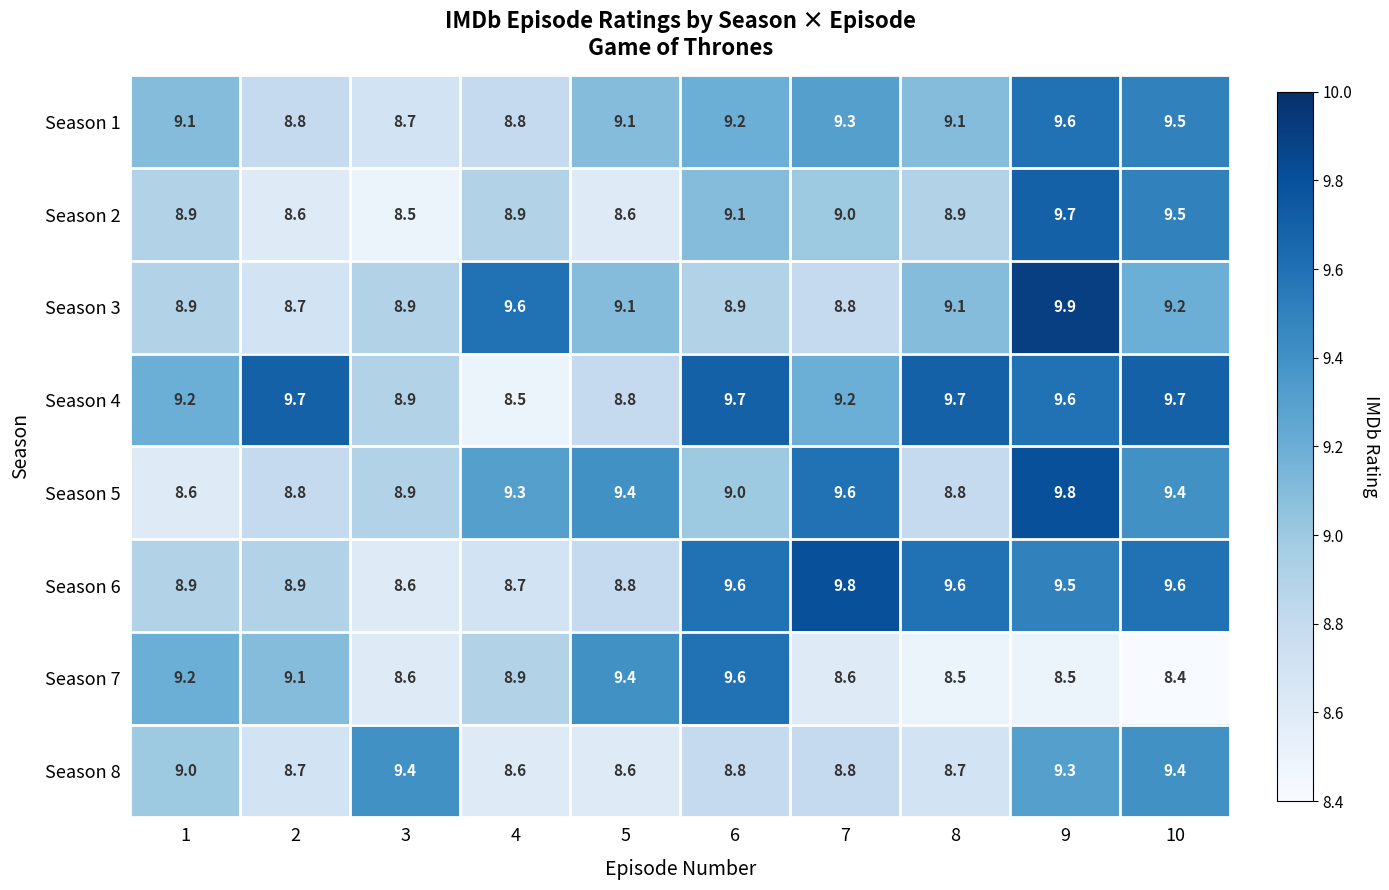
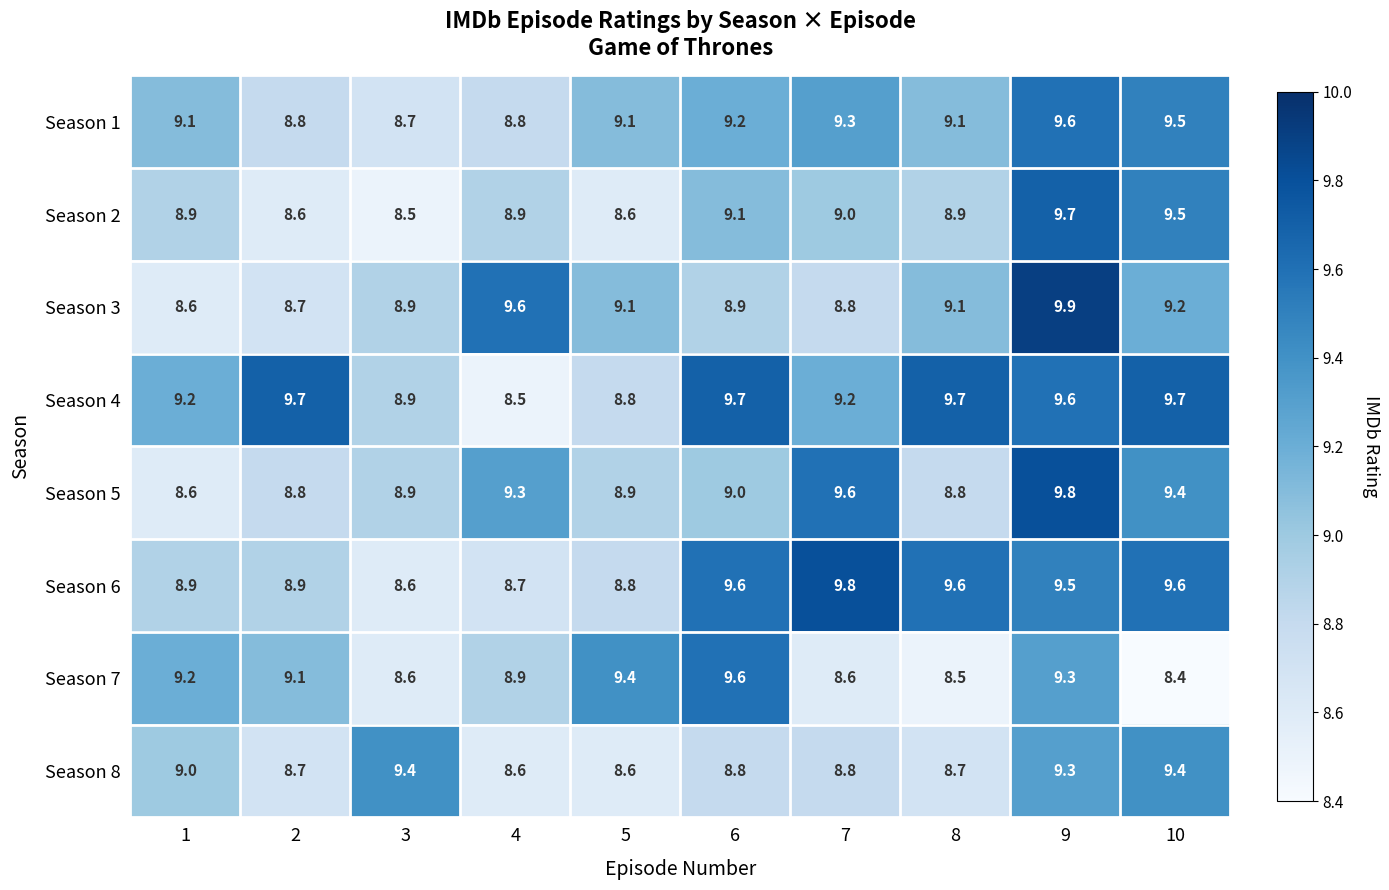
  {
    "Season 1": {
      "1": 9.1,
      "2": 8.8,
      "3": 8.7,
      "4": 8.8,
      "5": 9.1,
      "6": 9.2,
      "7": 9.3,
      "8": 9.1,
      "9": 9.6,
      "10": 9.5
    },
    "Season 2": {
      "1": 8.9,
      "2": 8.6,
      "3": 8.5,
      "4": 8.9,
      "5": 8.6,
      "6": 9.1,
      "7": 9.0,
      "8": 8.9,
      "9": 9.7,
      "10": 9.5
    },
    "Season 3": {
-     "1": 8.9,
+     "1": 8.6,
      "2": 8.7,
      "3": 8.9,
      "4": 9.6,
      "5": 9.1,
      "6": 8.9,
      "7": 8.8,
      "8": 9.1,
      "9": 9.9,
      "10": 9.2
    },
    "Season 4": {
      "1": 9.2,
      "2": 9.7,
      "3": 8.9,
      "4": 8.5,
      "5": 8.8,
      "6": 9.7,
      "7": 9.2,
      "8": 9.7,
      "9": 9.6,
      "10": 9.7
    },
    "Season 5": {
      "1": 8.6,
      "2": 8.8,
      "3": 8.9,
      "4": 9.3,
-     "5": 9.4,
+     "5": 8.9,
      "6": 9.0,
      "7": 9.6,
      "8": 8.8,
      "9": 9.8,
      "10": 9.4
    },
    "Season 6": {
      "1": 8.9,
      "2": 8.9,
      "3": 8.6,
      "4": 8.7,
      "5": 8.8,
      "6": 9.6,
      "7": 9.8,
      "8": 9.6,
      "9": 9.5,
      "10": 9.6
    },
    "Season 7": {
      "1": 9.2,
      "2": 9.1,
      "3": 8.6,
      "4": 8.9,
      "5": 9.4,
      "6": 9.6,
      "7": 8.6,
      "8": 8.5,
-     "9": 8.5,
+     "9": 9.3,
      "10": 8.4
    },
    "Season 8": {
      "1": 9.0,
      "2": 8.7,
      "3": 9.4,
      "4": 8.6,
      "5": 8.6,
      "6": 8.8,
      "7": 8.8,
      "8": 8.7,
      "9": 9.3,
      "10": 9.4
    }
  }
